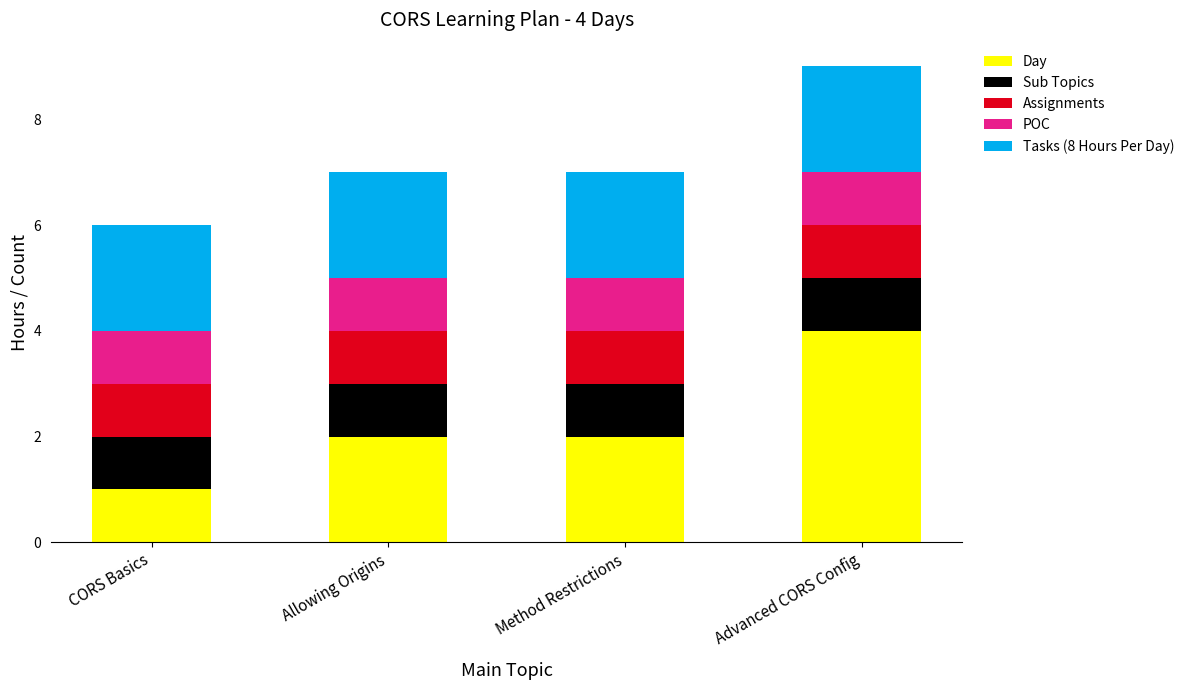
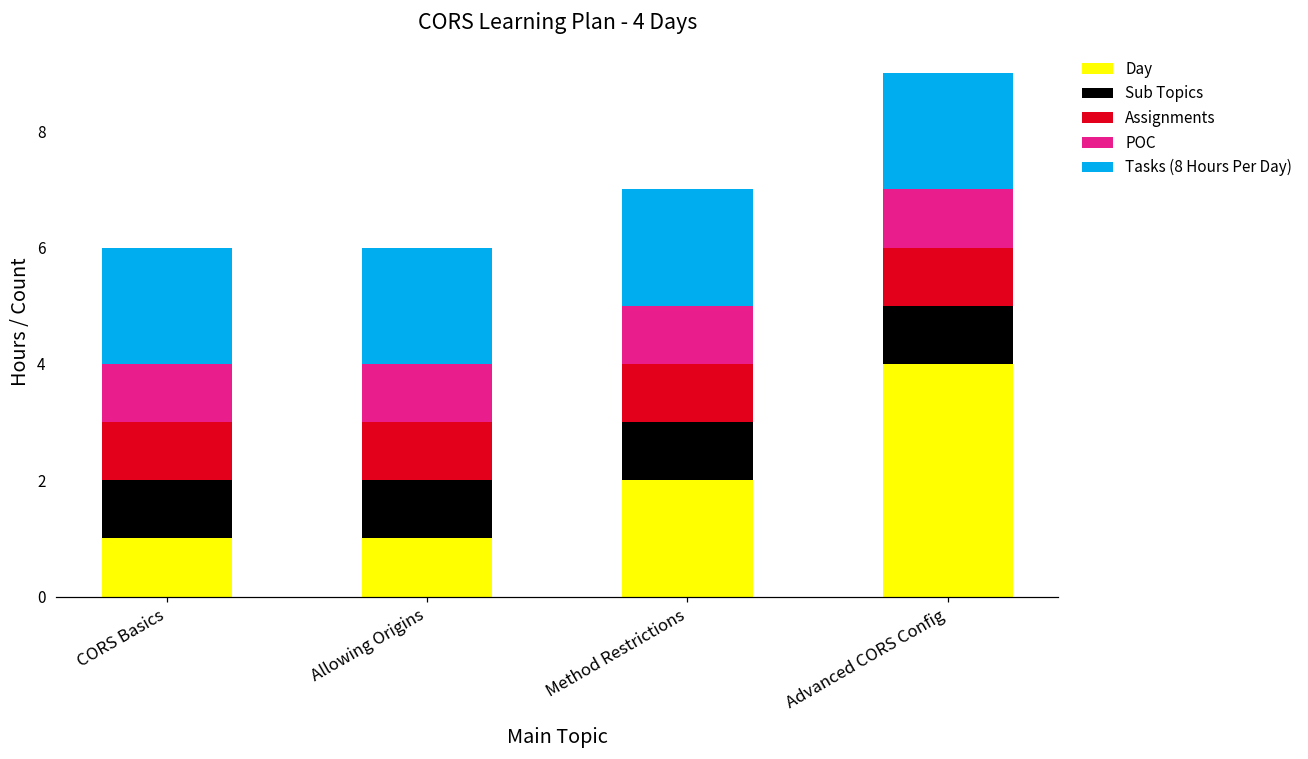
  {
    "Day": {
      "CORS Basics": 1,
-     "Allowing Origins": 2,
+     "Allowing Origins": 1,
      "Method Restrictions": 2,
      "Advanced CORS Config": 4
    },
    "Sub Topics": {
      "CORS Basics": 1,
      "Allowing Origins": 1,
      "Method Restrictions": 1,
      "Advanced CORS Config": 1
    },
    "Assignments": {
      "CORS Basics": 1,
      "Allowing Origins": 1,
      "Method Restrictions": 1,
      "Advanced CORS Config": 1
    },
    "POC": {
      "CORS Basics": 1,
      "Allowing Origins": 1,
      "Method Restrictions": 1,
      "Advanced CORS Config": 1
    },
    "Tasks (8 Hours Per Day)": {
      "CORS Basics": 2,
      "Allowing Origins": 2,
      "Method Restrictions": 2,
      "Advanced CORS Config": 2
    }
  }
